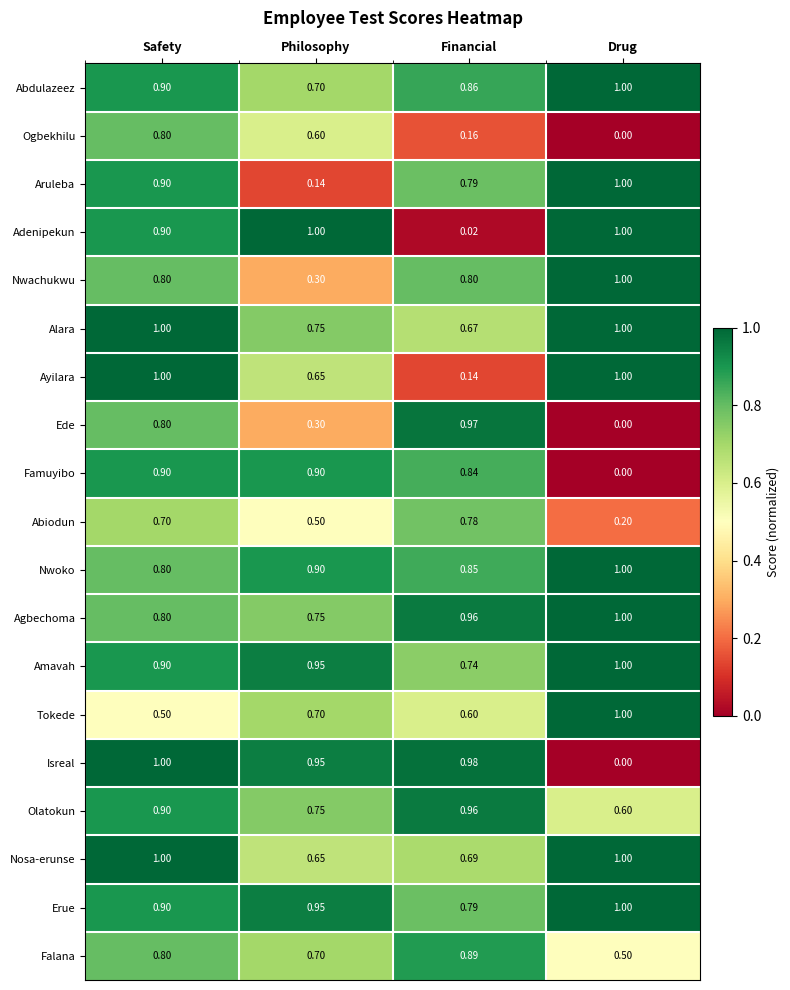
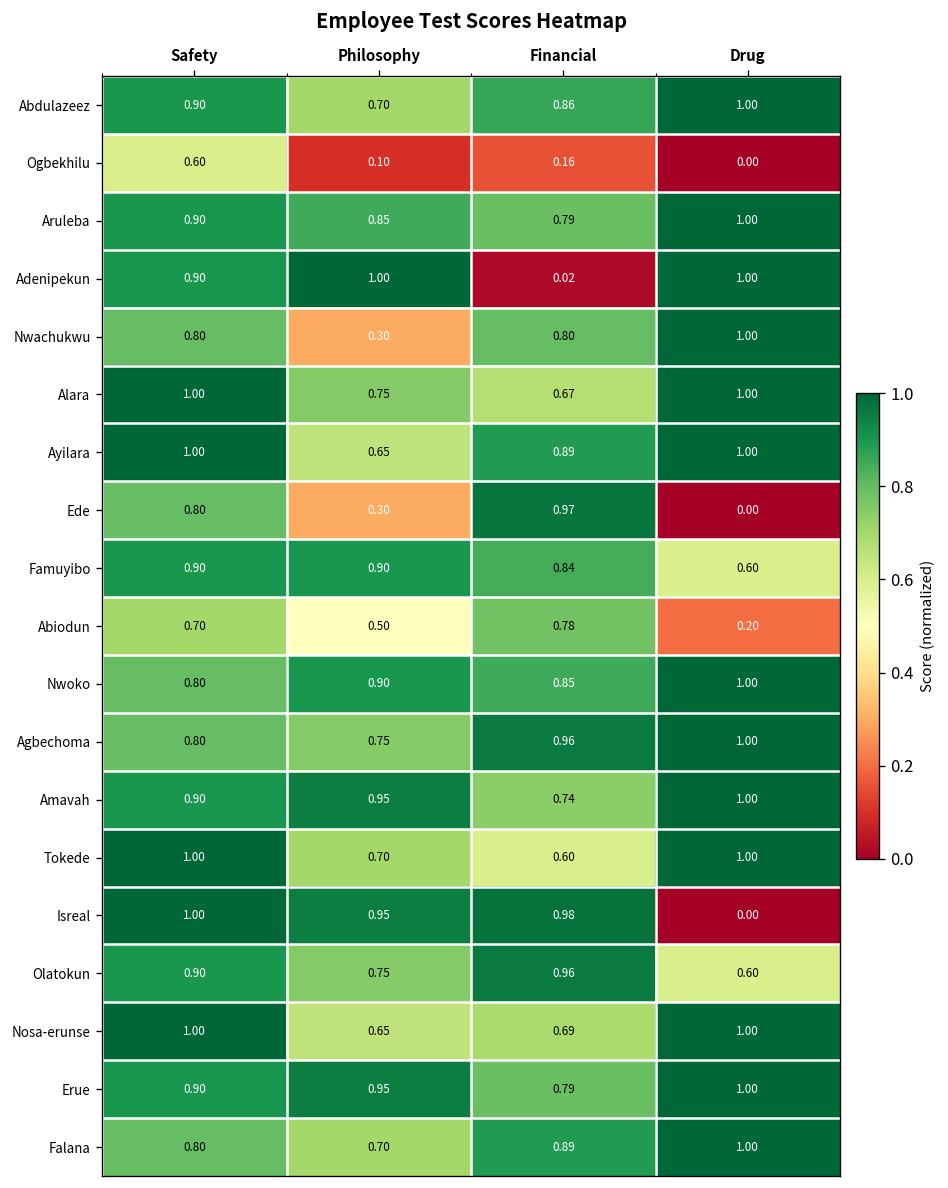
  {
    "Abdulazeez": {
      "Safety": 0.90,
      "Philosophy": 0.70,
      "Financial": 0.86,
      "Drug": 1.00
    },
    "Ogbekhilu": {
-     "Safety": 0.80,
-     "Philosophy": 0.60,
+     "Safety": 0.60,
+     "Philosophy": 0.10,
      "Financial": 0.16,
      "Drug": 0.00
    },
    "Aruleba": {
      "Safety": 0.90,
-     "Philosophy": 0.14,
+     "Philosophy": 0.85,
      "Financial": 0.79,
      "Drug": 1.00
    },
    "Adenipekun": {
      "Safety": 0.90,
      "Philosophy": 1.00,
      "Financial": 0.02,
      "Drug": 1.00
    },
    "Nwachukwu": {
      "Safety": 0.80,
      "Philosophy": 0.30,
      "Financial": 0.80,
      "Drug": 1.00
    },
    "Alara": {
      "Safety": 1.00,
      "Philosophy": 0.75,
      "Financial": 0.67,
      "Drug": 1.00
    },
    "Ayilara": {
      "Safety": 1.00,
      "Philosophy": 0.65,
-     "Financial": 0.14,
+     "Financial": 0.89,
      "Drug": 1.00
    },
    "Ede": {
      "Safety": 0.80,
      "Philosophy": 0.30,
      "Financial": 0.97,
      "Drug": 0.00
    },
    "Famuyibo": {
      "Safety": 0.90,
      "Philosophy": 0.90,
      "Financial": 0.84,
-     "Drug": 0.00
+     "Drug": 0.60
    },
    "Abiodun": {
      "Safety": 0.70,
      "Philosophy": 0.50,
      "Financial": 0.78,
      "Drug": 0.20
    },
    "Nwoko": {
      "Safety": 0.80,
      "Philosophy": 0.90,
      "Financial": 0.85,
      "Drug": 1.00
    },
    "Agbechoma": {
      "Safety": 0.80,
      "Philosophy": 0.75,
      "Financial": 0.96,
      "Drug": 1.00
    },
    "Amavah": {
      "Safety": 0.90,
      "Philosophy": 0.95,
      "Financial": 0.74,
      "Drug": 1.00
    },
    "Tokede": {
-     "Safety": 0.50,
+     "Safety": 1.00,
      "Philosophy": 0.70,
      "Financial": 0.60,
      "Drug": 1.00
    },
    "Isreal": {
      "Safety": 1.00,
      "Philosophy": 0.95,
      "Financial": 0.98,
      "Drug": 0.00
    },
    "Olatokun": {
      "Safety": 0.90,
      "Philosophy": 0.75,
      "Financial": 0.96,
      "Drug": 0.60
    },
    "Nosa-erunse": {
      "Safety": 1.00,
      "Philosophy": 0.65,
      "Financial": 0.69,
      "Drug": 1.00
    },
    "Erue": {
      "Safety": 0.90,
      "Philosophy": 0.95,
      "Financial": 0.79,
      "Drug": 1.00
    },
    "Falana": {
      "Safety": 0.80,
      "Philosophy": 0.70,
      "Financial": 0.89,
-     "Drug": 0.50
+     "Drug": 1.00
    }
  }
